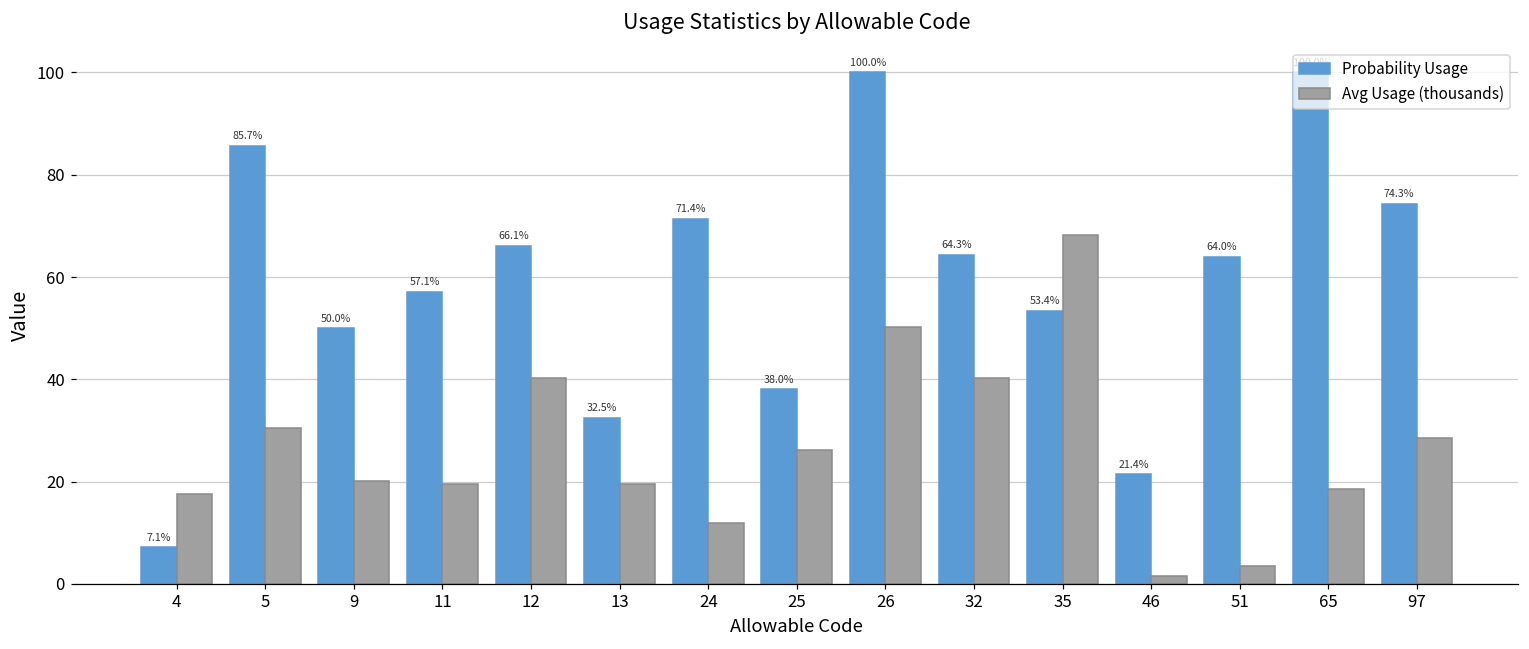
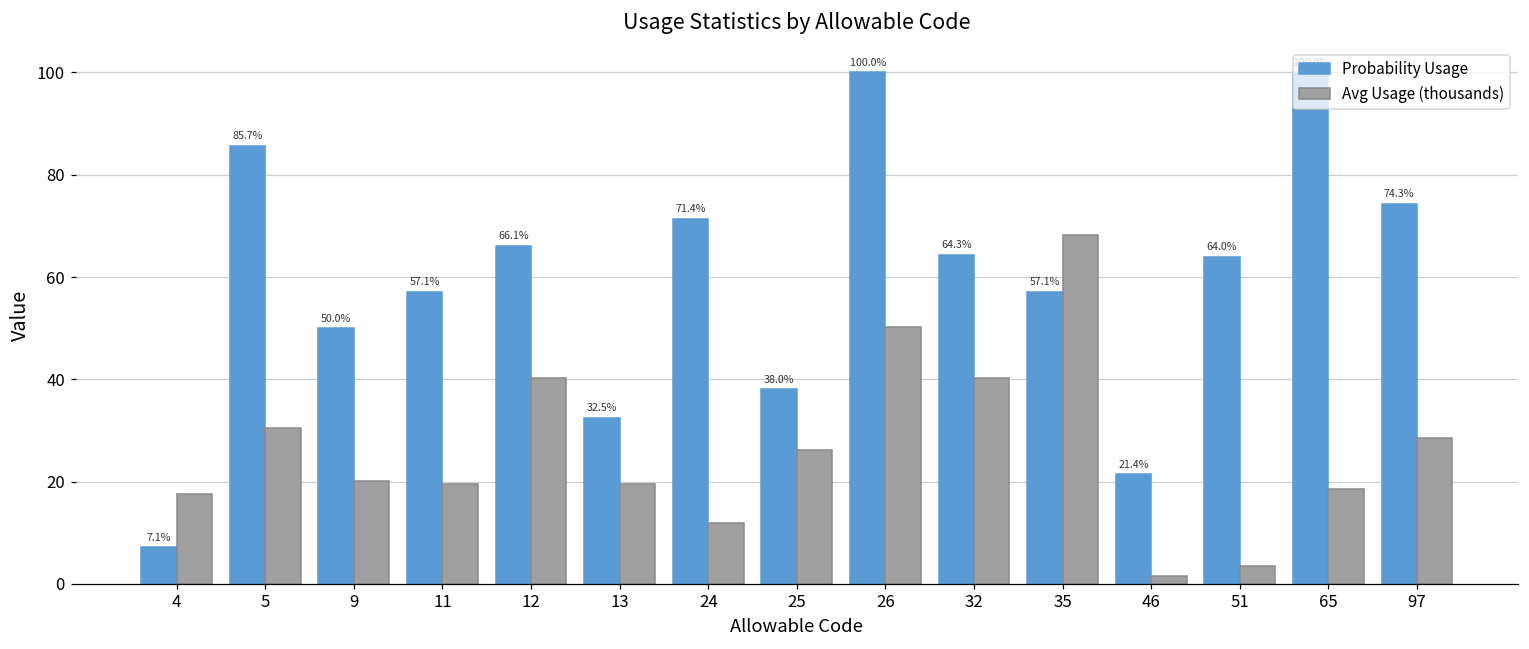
  {
    "Probability Usage": {
      "4": "7.1%",
      "5": "85.7%",
      "9": "50.0%",
      "11": "57.1%",
      "12": "66.1%",
      "13": "32.5%",
      "24": "71.4%",
      "25": "38.0%",
      "26": "100.0%",
      "32": "64.3%",
-     "35": "53.4%",
+     "35": "57.1%",
      "46": "21.4%",
      "51": "64.0%",
      "97": "74.3%"
    },
    "Avg Usage (thousands)": {
      "4": "18",
      "5": "31",
      "9": "20",
      "11": "20",
      "12": "40",
      "13": "20",
      "24": "12",
      "25": "26",
      "26": "50",
      "32": "40",
      "35": "68",
      "46": "2",
      "51": "3",
      "65": "19",
      "97": "29"
    }
  }
